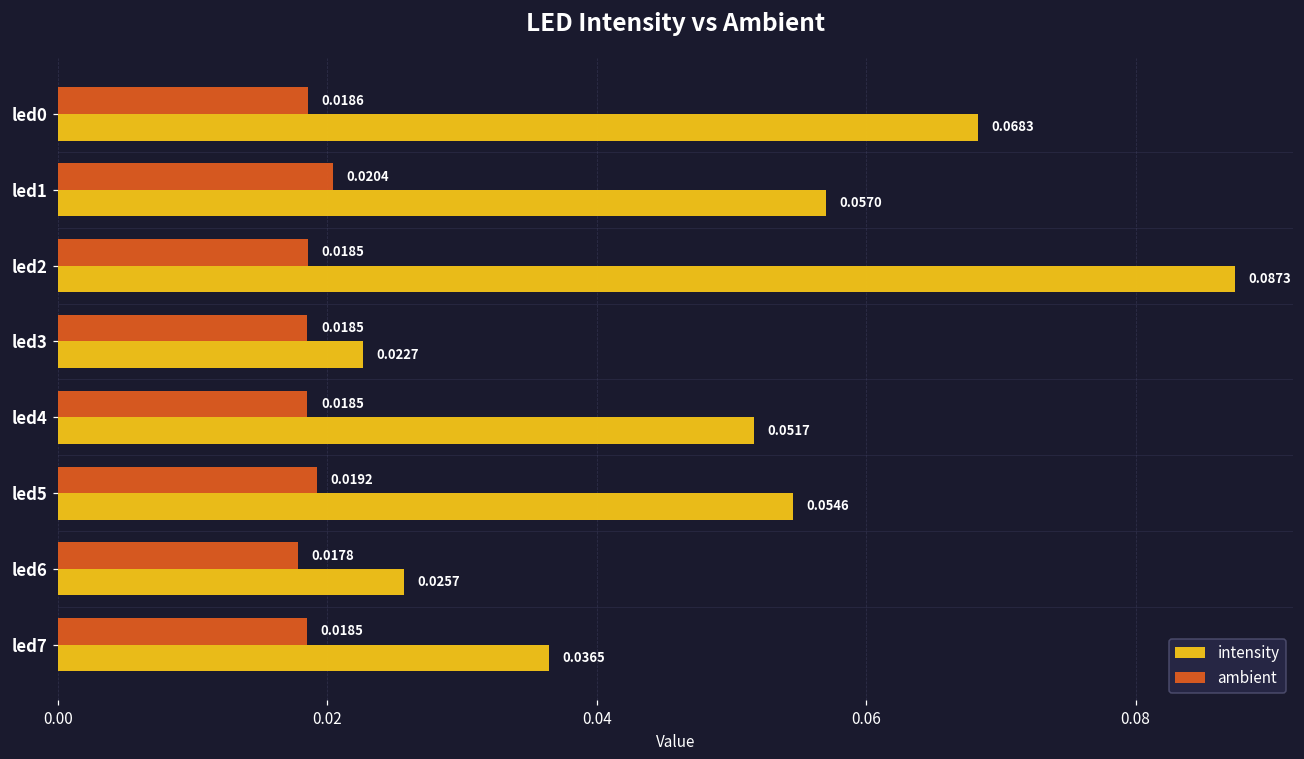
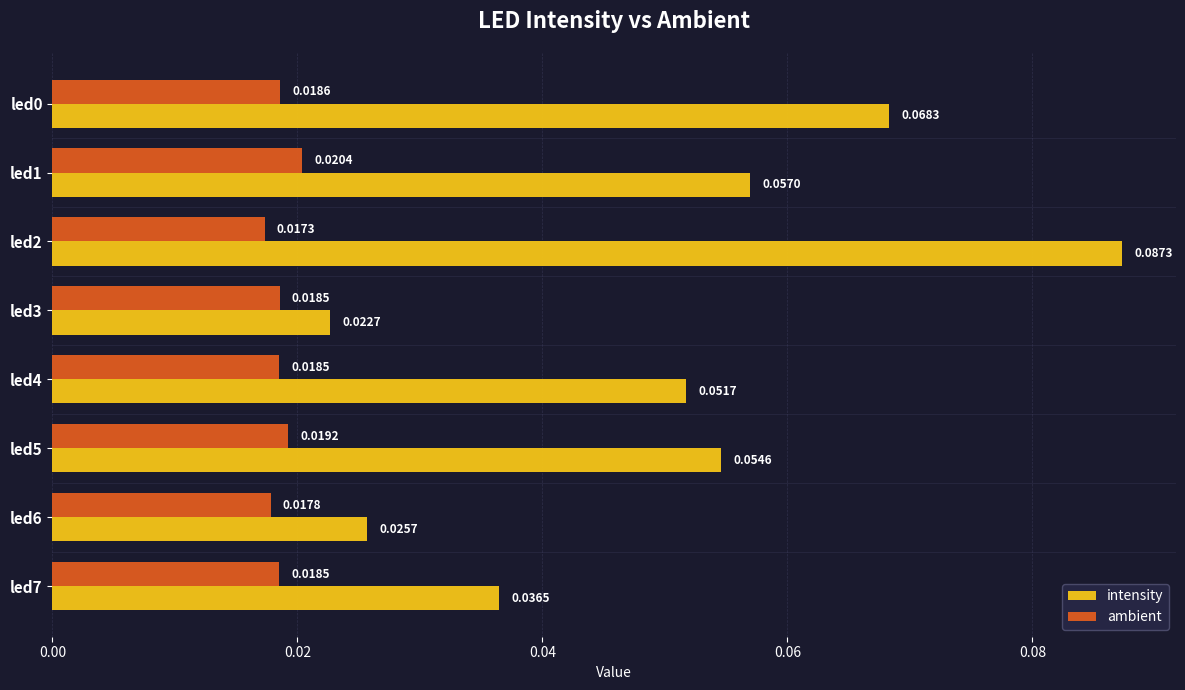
  {
    "intensity": {
      "led0": 0.0683,
      "led1": 0.0570,
      "led2": 0.0873,
      "led3": 0.0227,
      "led4": 0.0517,
      "led5": 0.0546,
      "led6": 0.0257,
      "led7": 0.0365
    },
    "ambient": {
      "led0": 0.0186,
      "led1": 0.0204,
-     "led2": 0.0185,
+     "led2": 0.0173,
      "led3": 0.0185,
      "led4": 0.0185,
      "led5": 0.0192,
      "led6": 0.0178,
      "led7": 0.0185
    }
  }
